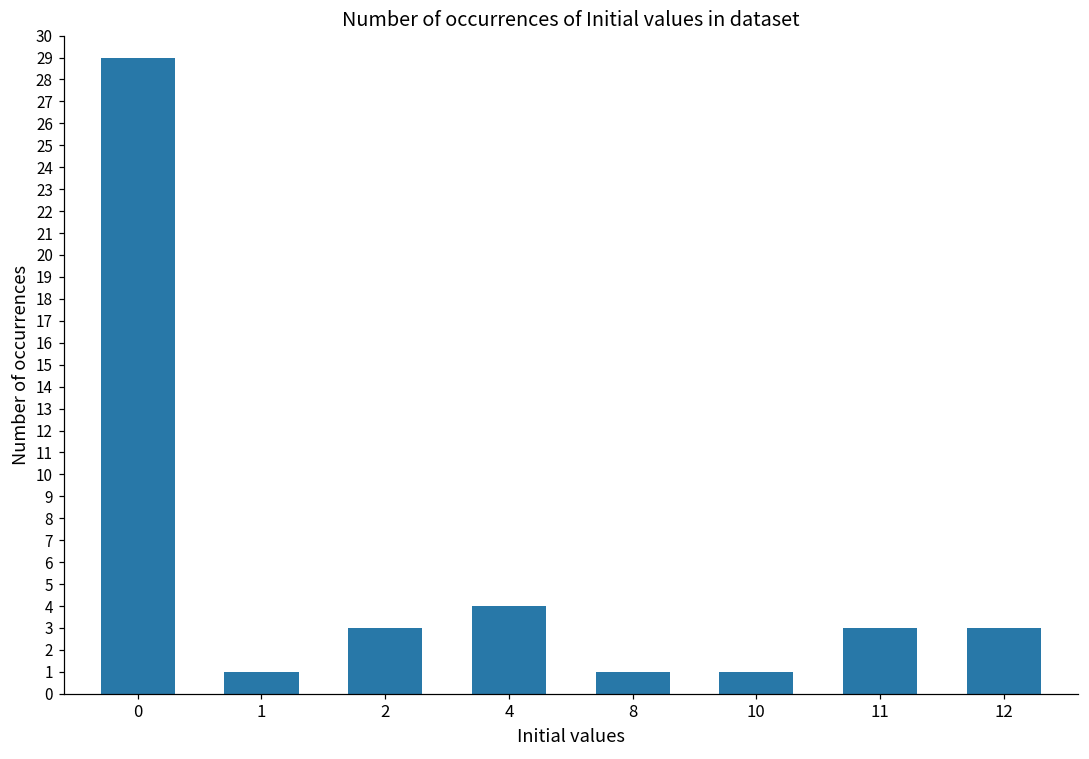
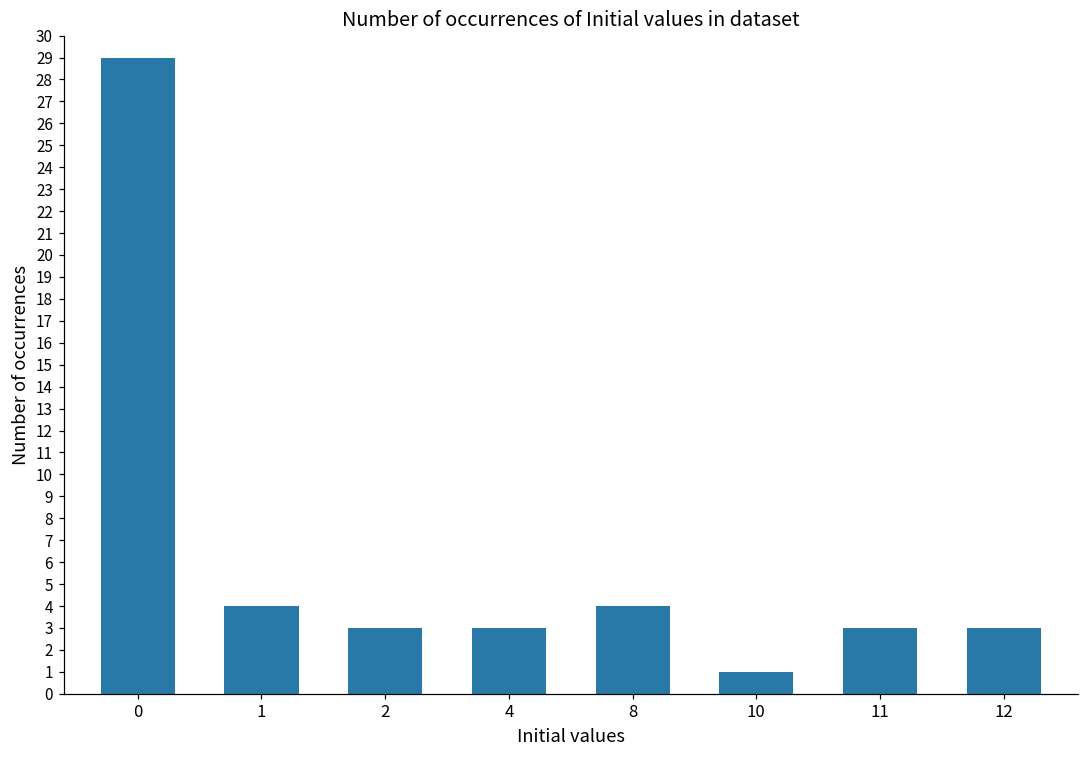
  {
    "0": 29,
-   "1": 1,
+   "1": 4,
    "2": 3,
-   "4": 4,
-   "8": 1,
+   "4": 3,
+   "8": 4,
    "10": 1,
    "11": 3,
    "12": 3
  }
